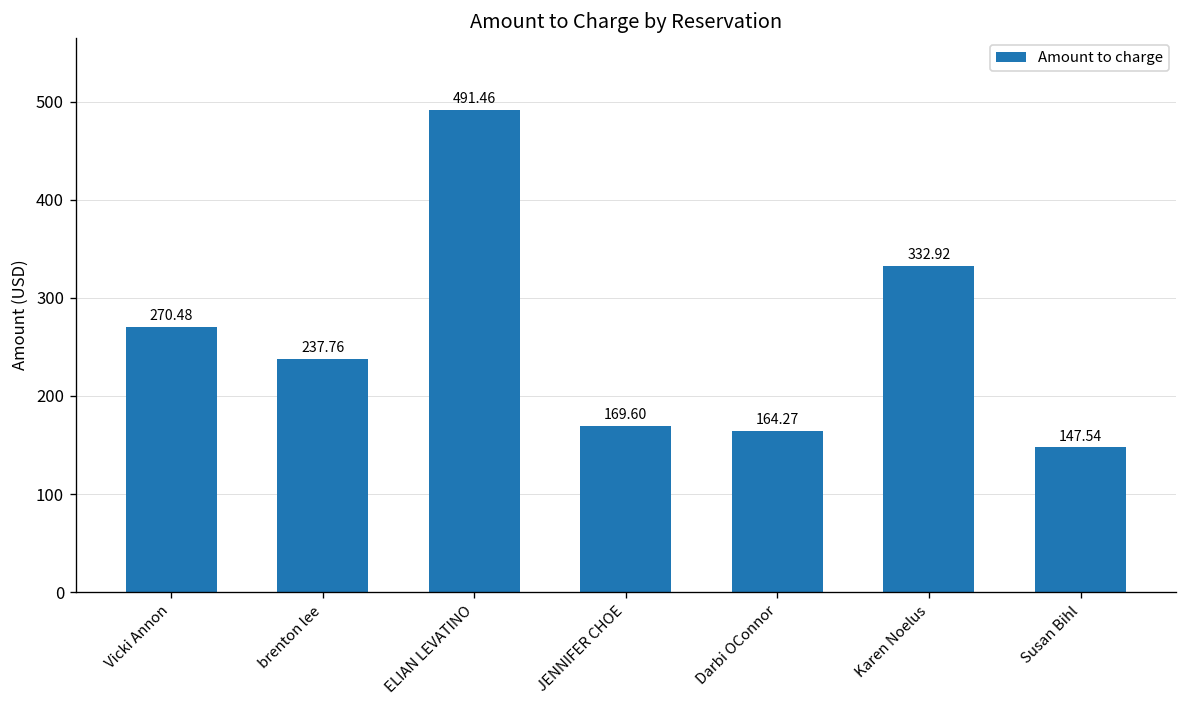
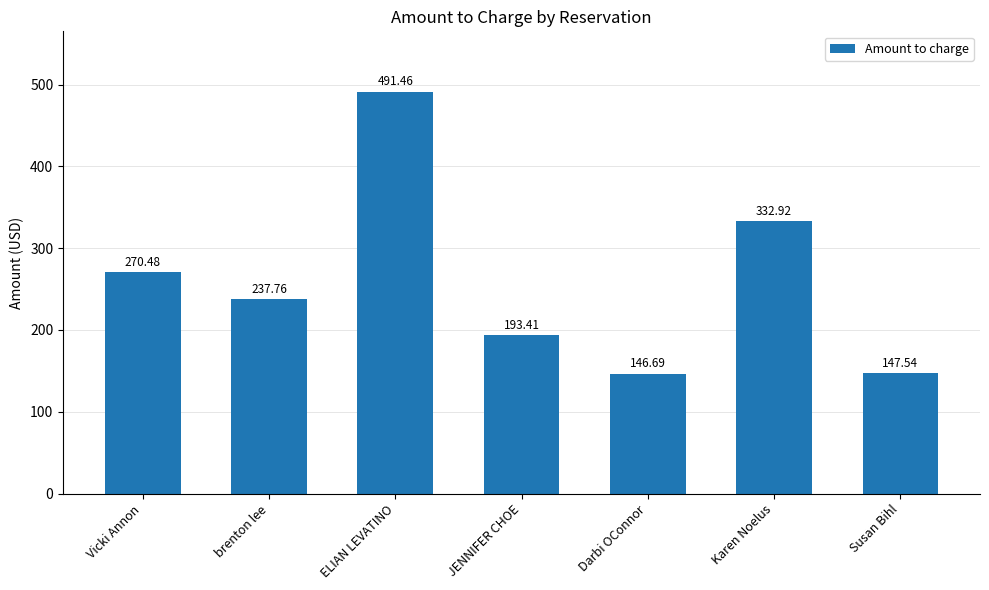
  {
    "Vicki Annon": 270.48,
    "brenton lee": 237.76,
    "ELIAN LEVATINO": 491.46,
-   "JENNIFER CHOE": 169.60,
-   "Darbi OConnor": 164.27,
+   "JENNIFER CHOE": 193.41,
+   "Darbi OConnor": 146.69,
    "Karen Noelus": 332.92,
    "Susan Bihl": 147.54
  }
